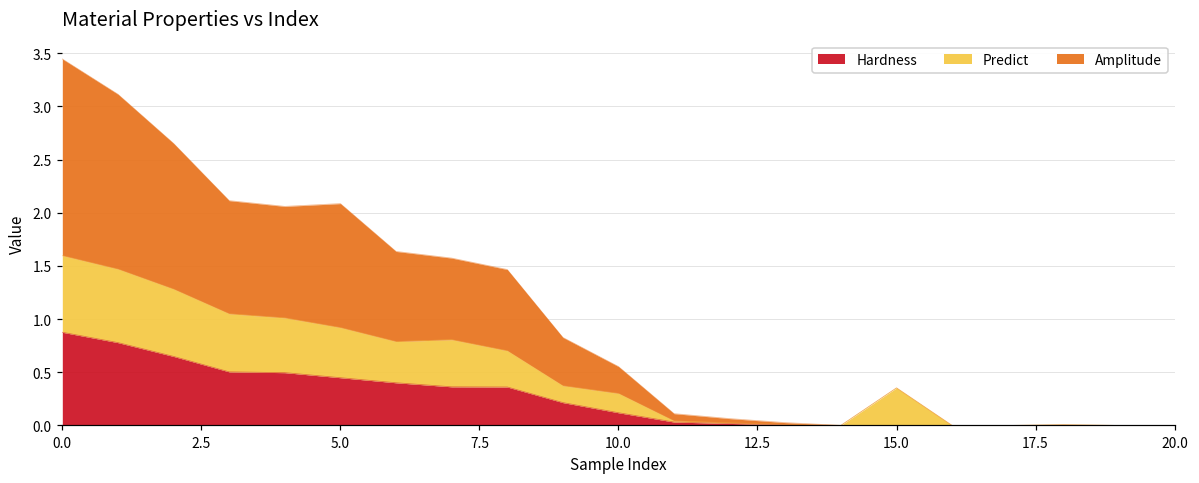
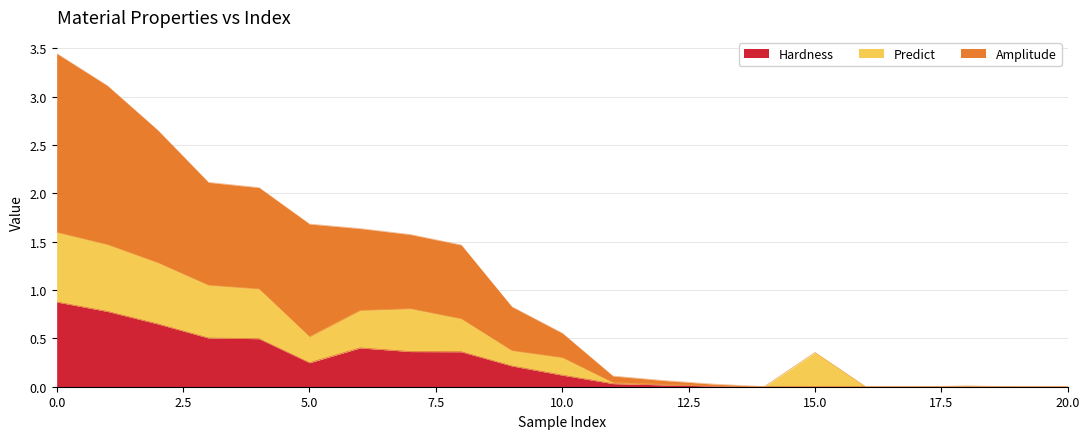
  {
    "Hardness": {
      "0.0": 0.9,
-     "5.0": 0.4,
+     "5.0": 0.2,
      "10.0": 0.1,
      "15.0": 0.0
    },
    "Predict": {
      "0.0": 0.7,
-     "5.0": 0.5,
+     "5.0": 0.3,
      "10.0": 0.2
    },
    "Amplitude": {
      "0.0": 1.8,
      "5.0": 1.2,
      "10.0": 0.3
    }
  }
